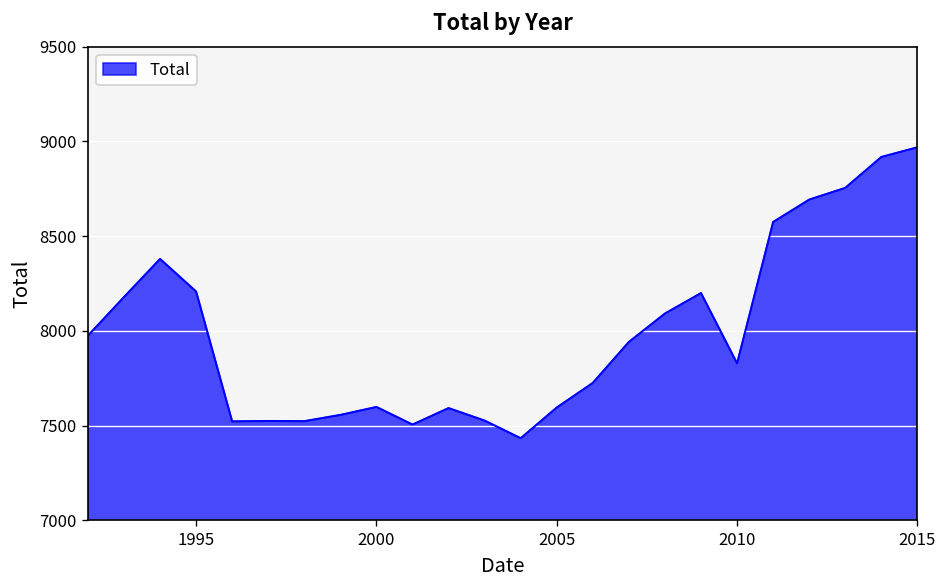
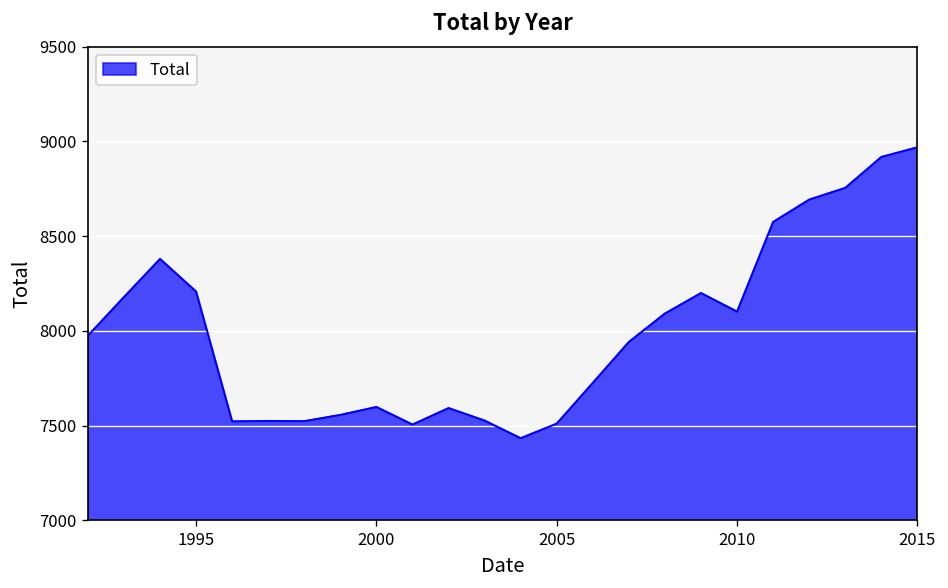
  {
    "1995": 8210,
    "2000": 7600,
-   "2005": 7600,
-   "2010": 7830,
+   "2005": 7510,
+   "2010": 8100,
    "2015": 8970
  }
